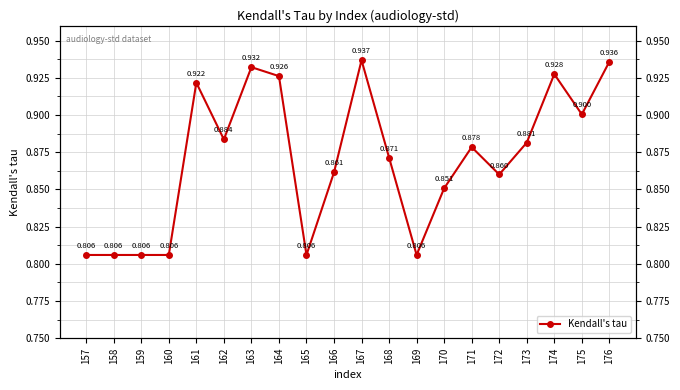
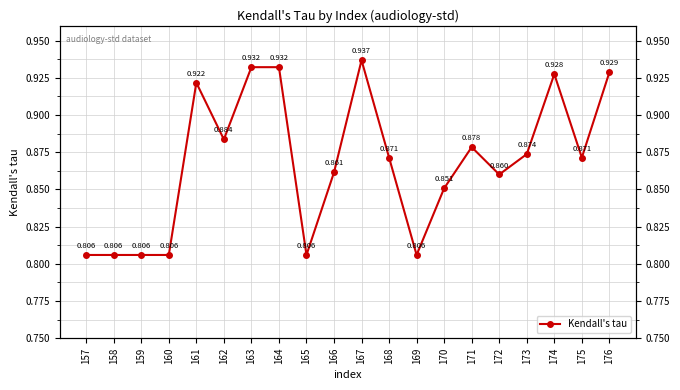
  {
    "157": 0.806,
    "158": 0.806,
    "159": 0.806,
    "160": 0.806,
    "161": 0.922,
    "162": 0.884,
    "163": 0.932,
-   "164": 0.926,
+   "164": 0.932,
    "165": 0.806,
    "166": 0.861,
    "167": 0.937,
    "168": 0.871,
    "169": 0.806,
    "170": 0.851,
    "171": 0.878,
    "172": 0.860,
-   "173": 0.881,
+   "173": 0.874,
    "174": 0.928,
-   "175": 0.900,
-   "176": 0.936
+   "175": 0.871,
+   "176": 0.929
  }
